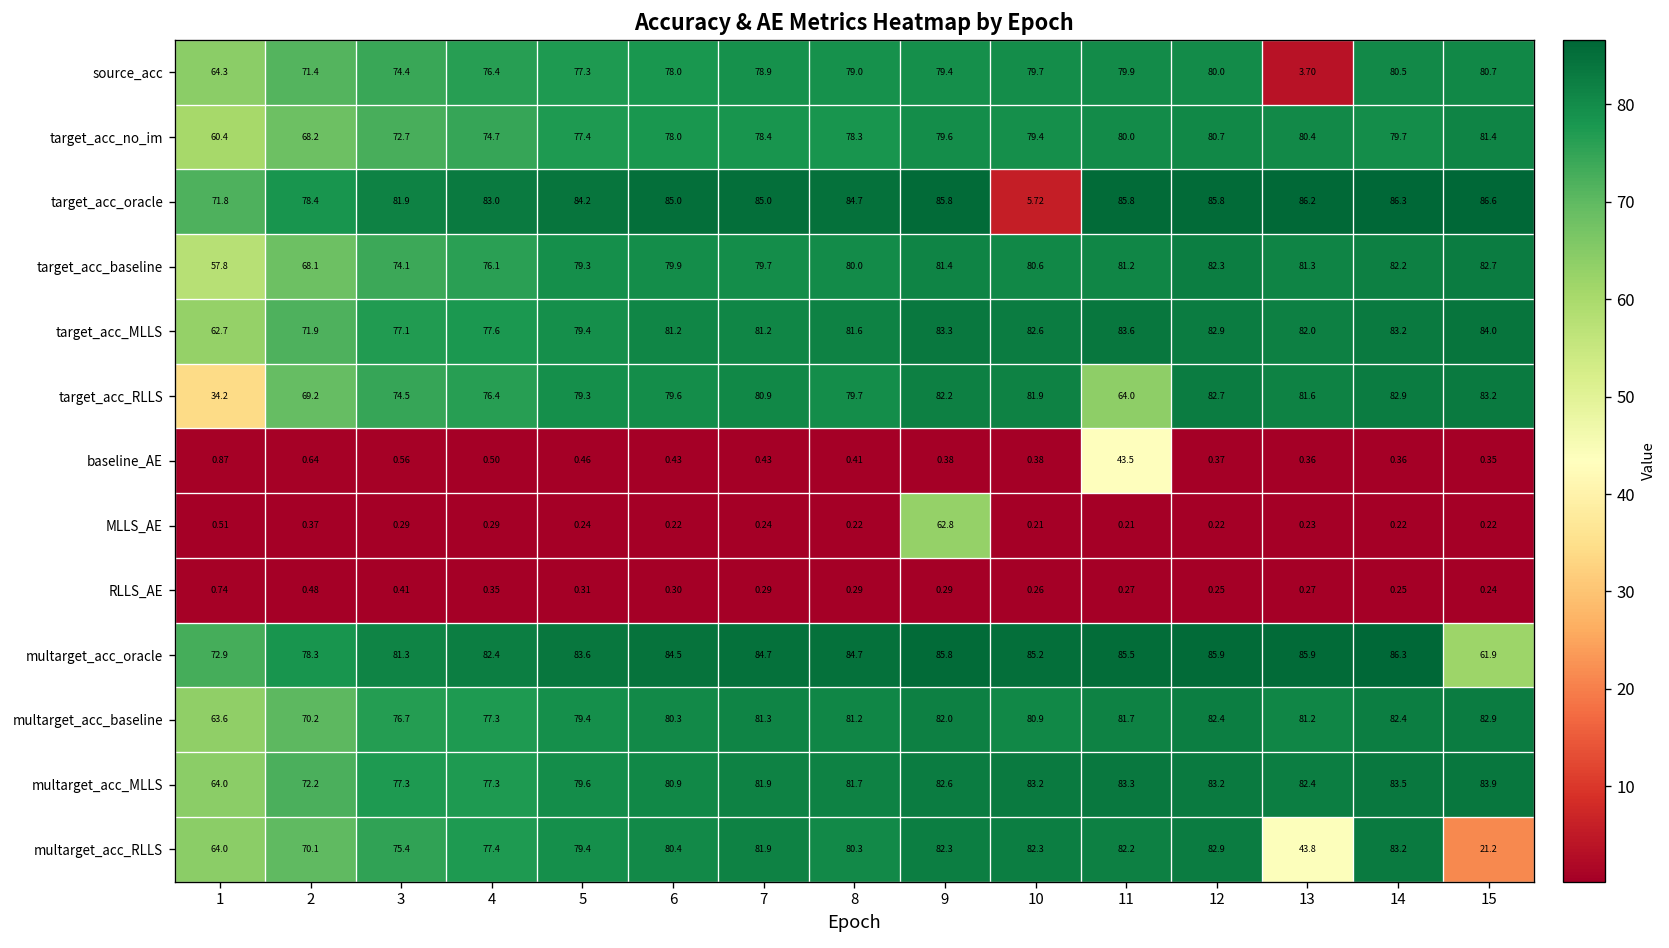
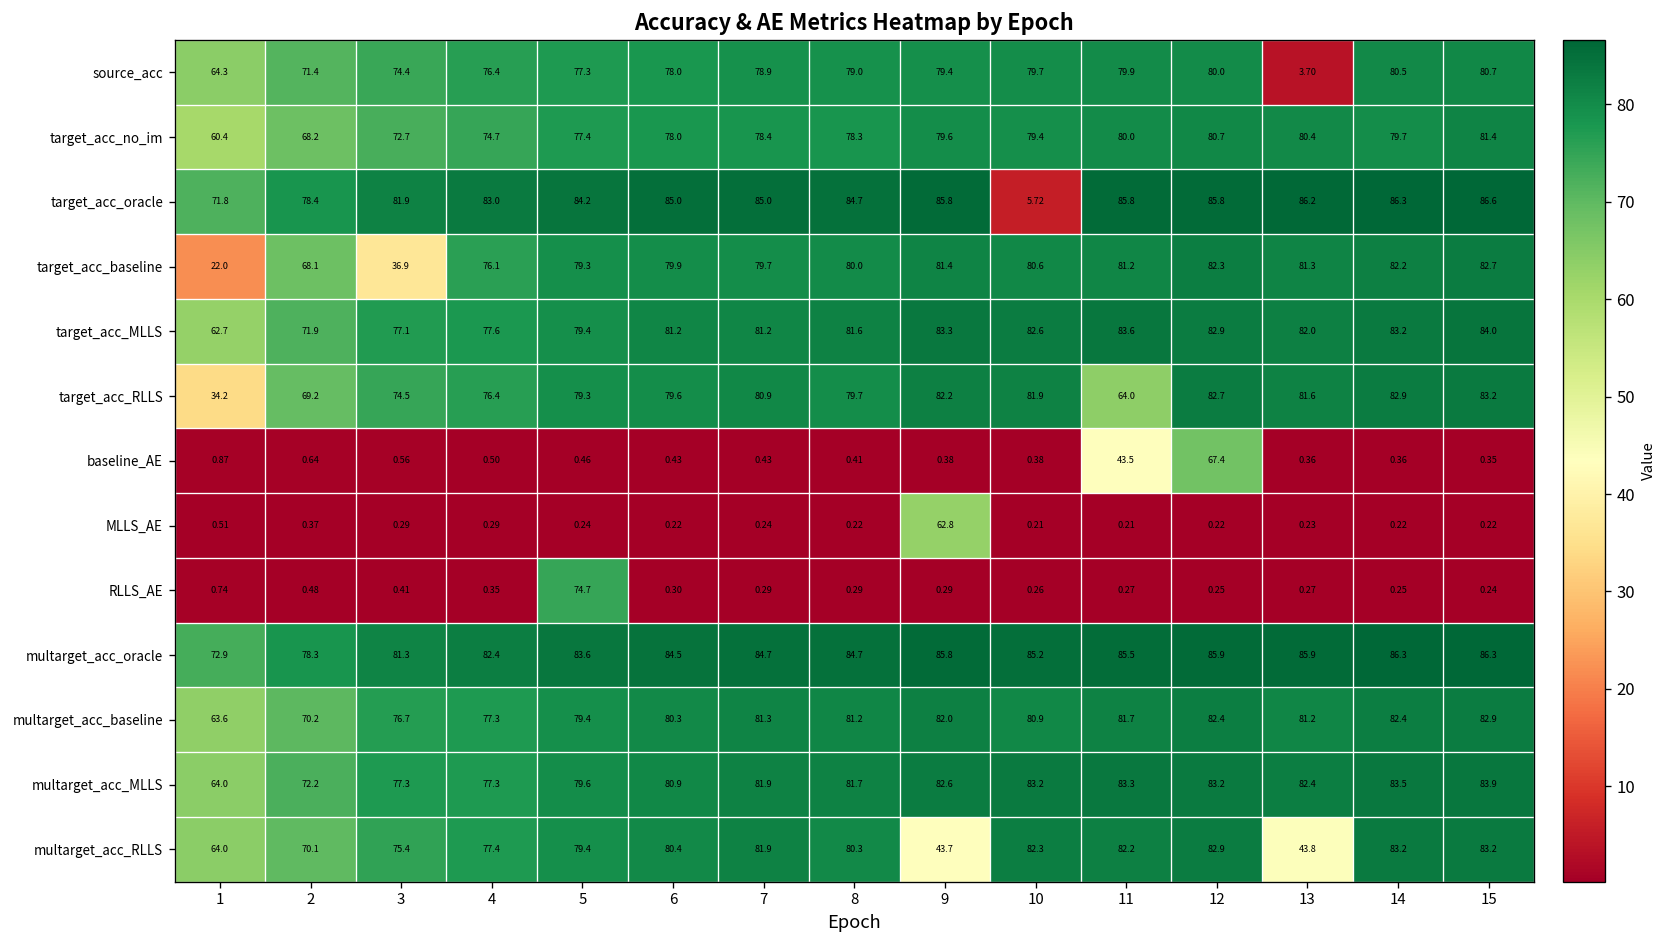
  {
    "source_acc": {
      "1": 64.3,
      "2": 71.4,
      "3": 74.4,
      "4": 76.4,
      "5": 77.3,
      "6": 78.0,
      "7": 78.9,
      "8": 79.0,
      "9": 79.4,
      "10": 79.7,
      "11": 79.9,
      "12": 80.0,
      "13": 3.70,
      "14": 80.5,
      "15": 80.7
    },
    "target_acc_no_im": {
      "1": 60.4,
      "2": 68.2,
      "3": 72.7,
      "4": 74.7,
      "5": 77.4,
      "6": 78.0,
      "7": 78.4,
      "8": 78.3,
      "9": 79.6,
      "10": 79.4,
      "11": 80.0,
      "12": 80.7,
      "13": 80.4,
      "14": 79.7,
      "15": 81.4
    },
    "target_acc_oracle": {
      "1": 71.8,
      "2": 78.4,
      "3": 81.9,
      "4": 83.0,
      "5": 84.2,
      "6": 85.0,
      "7": 85.0,
      "8": 84.7,
      "9": 85.8,
      "10": 5.72,
      "11": 85.8,
      "12": 85.8,
      "13": 86.2,
      "14": 86.3,
      "15": 86.6
    },
    "target_acc_baseline": {
-     "1": 57.8,
+     "1": 22.0,
      "2": 68.1,
-     "3": 74.1,
+     "3": 36.9,
      "4": 76.1,
      "5": 79.3,
      "6": 79.9,
      "7": 79.7,
      "8": 80.0,
      "9": 81.4,
      "10": 80.6,
      "11": 81.2,
      "12": 82.3,
      "13": 81.3,
      "14": 82.2,
      "15": 82.7
    },
    "target_acc_MLLS": {
      "1": 62.7,
      "2": 71.9,
      "3": 77.1,
      "4": 77.6,
      "5": 79.4,
      "6": 81.2,
      "7": 81.2,
      "8": 81.6,
      "9": 83.3,
      "10": 82.6,
      "11": 83.6,
      "12": 82.9,
      "13": 82.0,
      "14": 83.2,
      "15": 84.0
    },
    "target_acc_RLLS": {
      "1": 34.2,
      "2": 69.2,
      "3": 74.5,
      "4": 76.4,
      "5": 79.3,
      "6": 79.6,
      "7": 80.9,
      "8": 79.7,
      "9": 82.2,
      "10": 81.9,
      "11": 64.0,
      "12": 82.7,
      "13": 81.6,
      "14": 82.9,
      "15": 83.2
    },
    "baseline_AE": {
      "1": 0.87,
      "2": 0.64,
      "3": 0.56,
      "4": 0.50,
      "5": 0.46,
      "6": 0.43,
      "7": 0.43,
      "8": 0.41,
      "9": 0.38,
      "10": 0.38,
      "11": 43.5,
-     "12": 0.37,
+     "12": 67.4,
      "13": 0.36,
      "14": 0.36,
      "15": 0.35
    },
    "MLLS_AE": {
      "1": 0.51,
      "2": 0.37,
      "3": 0.29,
      "4": 0.29,
      "5": 0.24,
      "6": 0.22,
      "7": 0.24,
      "8": 0.22,
      "9": 62.8,
      "10": 0.21,
      "11": 0.21,
      "12": 0.22,
      "13": 0.23,
      "14": 0.22,
      "15": 0.22
    },
    "RLLS_AE": {
      "1": 0.74,
      "2": 0.48,
      "3": 0.41,
      "4": 0.35,
-     "5": 0.31,
+     "5": 74.7,
      "6": 0.30,
      "7": 0.29,
      "8": 0.29,
      "9": 0.29,
      "10": 0.26,
      "11": 0.27,
      "12": 0.25,
      "13": 0.27,
      "14": 0.25,
      "15": 0.24
    },
    "multarget_acc_oracle": {
      "1": 72.9,
      "2": 78.3,
      "3": 81.3,
      "4": 82.4,
      "5": 83.6,
      "6": 84.5,
      "7": 84.7,
      "8": 84.7,
      "9": 85.8,
      "10": 85.2,
      "11": 85.5,
      "12": 85.9,
      "13": 85.9,
      "14": 86.3,
-     "15": 61.9
+     "15": 86.3
    },
    "multarget_acc_baseline": {
      "1": 63.6,
      "2": 70.2,
      "3": 76.7,
      "4": 77.3,
      "5": 79.4,
      "6": 80.3,
      "7": 81.3,
      "8": 81.2,
      "9": 82.0,
      "10": 80.9,
      "11": 81.7,
      "12": 82.4,
      "13": 81.2,
      "14": 82.4,
      "15": 82.9
    },
    "multarget_acc_MLLS": {
      "1": 64.0,
      "2": 72.2,
      "3": 77.3,
      "4": 77.3,
      "5": 79.6,
      "6": 80.9,
      "7": 81.9,
      "8": 81.7,
      "9": 82.6,
      "10": 83.2,
      "11": 83.3,
      "12": 83.2,
      "13": 82.4,
      "14": 83.5,
      "15": 83.9
    },
    "multarget_acc_RLLS": {
      "1": 64.0,
      "2": 70.1,
      "3": 75.4,
      "4": 77.4,
      "5": 79.4,
      "6": 80.4,
      "7": 81.9,
      "8": 80.3,
-     "9": 82.3,
+     "9": 43.7,
      "10": 82.3,
      "11": 82.2,
      "12": 82.9,
      "13": 43.8,
      "14": 83.2,
-     "15": 21.2
+     "15": 83.2
    }
  }
